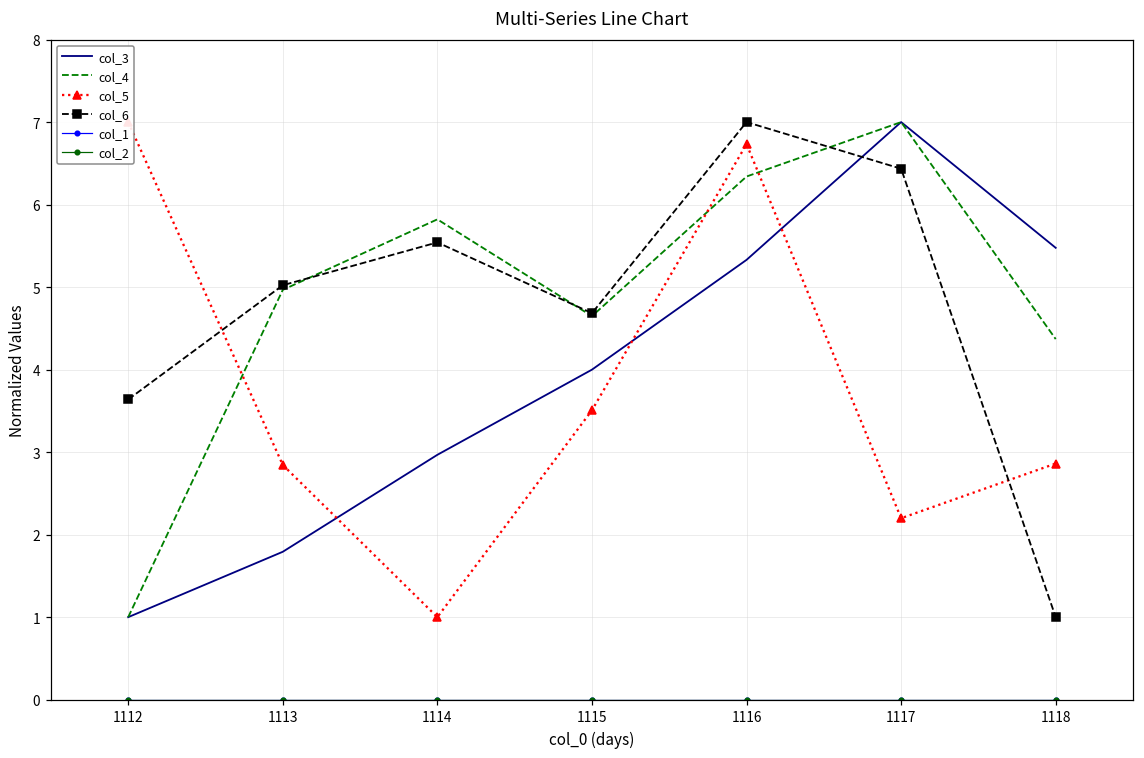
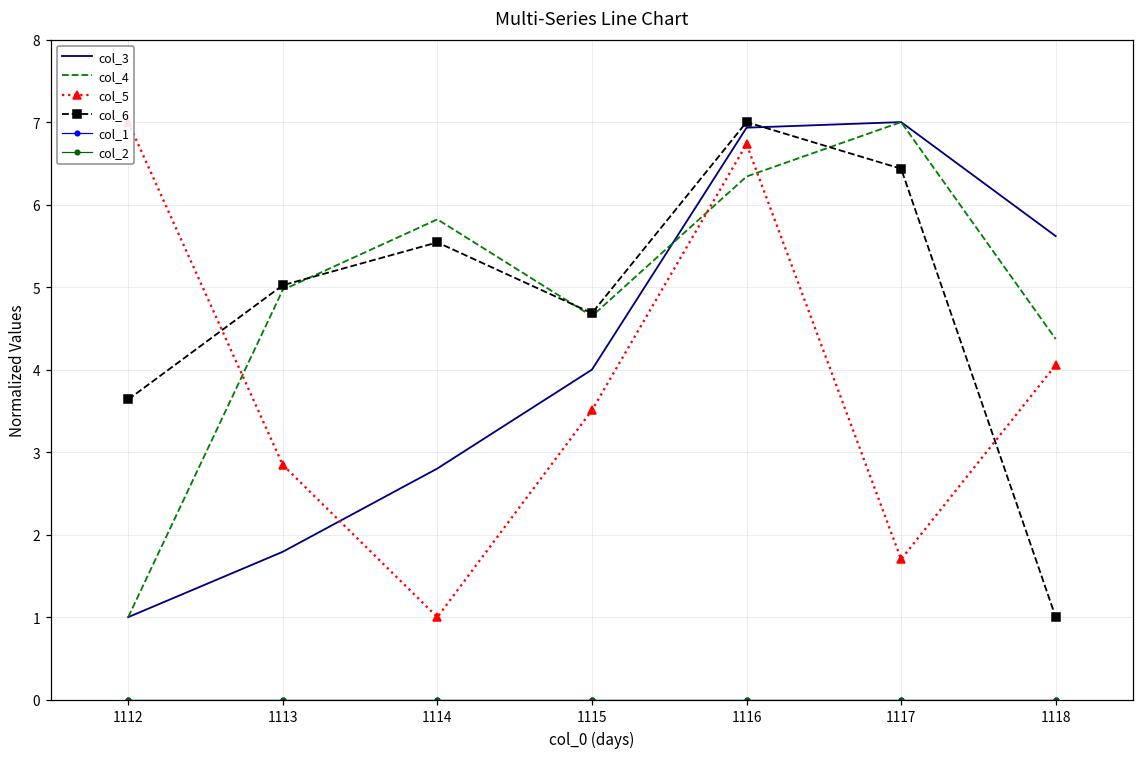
  {
    "col_3": {
      "1113": 1.8,
-     "1114": 3.0,
+     "1114": 2.8,
      "1115": 4.0,
-     "1116": 5.3,
-     "1118": 5.5
+     "1116": 6.9,
+     "1118": 5.6
    },
    "col_5": {
      "1113": 2.8,
      "1114": 1.0,
      "1115": 3.5,
      "1116": 6.7,
-     "1117": 2.2,
-     "1118": 2.9
+     "1117": 1.7,
+     "1118": 4.1
    },
    "col_6": {
      "1112": 3.6,
      "1113": 5.0,
      "1114": 5.5,
      "1115": 4.7,
      "1116": 7.0,
      "1117": 6.4,
      "1118": 1.0
    }
  }
